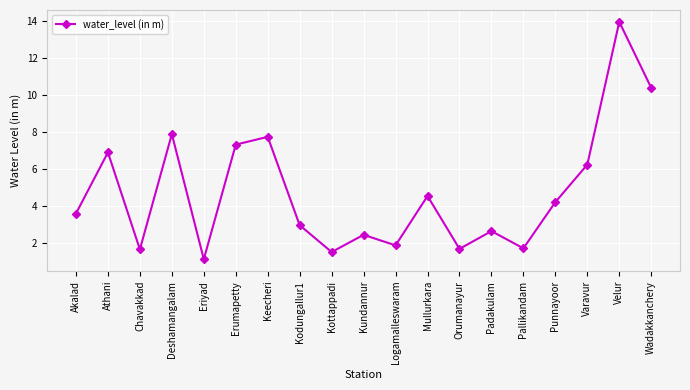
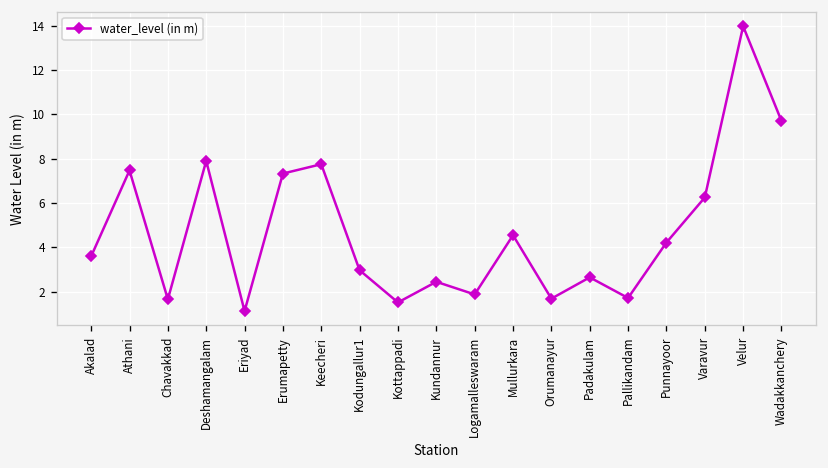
  {
    "Akalad": 3.6,
-   "Athani": 6.9,
+   "Athani": 7.5,
    "Chavakkad": 1.7,
    "Deshamangalam": 7.9,
    "Eriyad": 1.1,
    "Erumapetty": 7.3,
    "Keecheri": 7.8,
    "Kodungallur1": 3.0,
    "Kottappadi": 1.5,
    "Kundannur": 2.5,
    "Logamalleswaram": 1.9,
    "Mullurkara": 4.6,
    "Orumanayur": 1.7,
    "Padakulam": 2.7,
    "Pallikandam": 1.7,
    "Punnayoor": 4.2,
    "Varavur": 6.3,
    "Velur": 14.0,
-   "Wadakkanchery": 10.4
+   "Wadakkanchery": 9.7
  }
